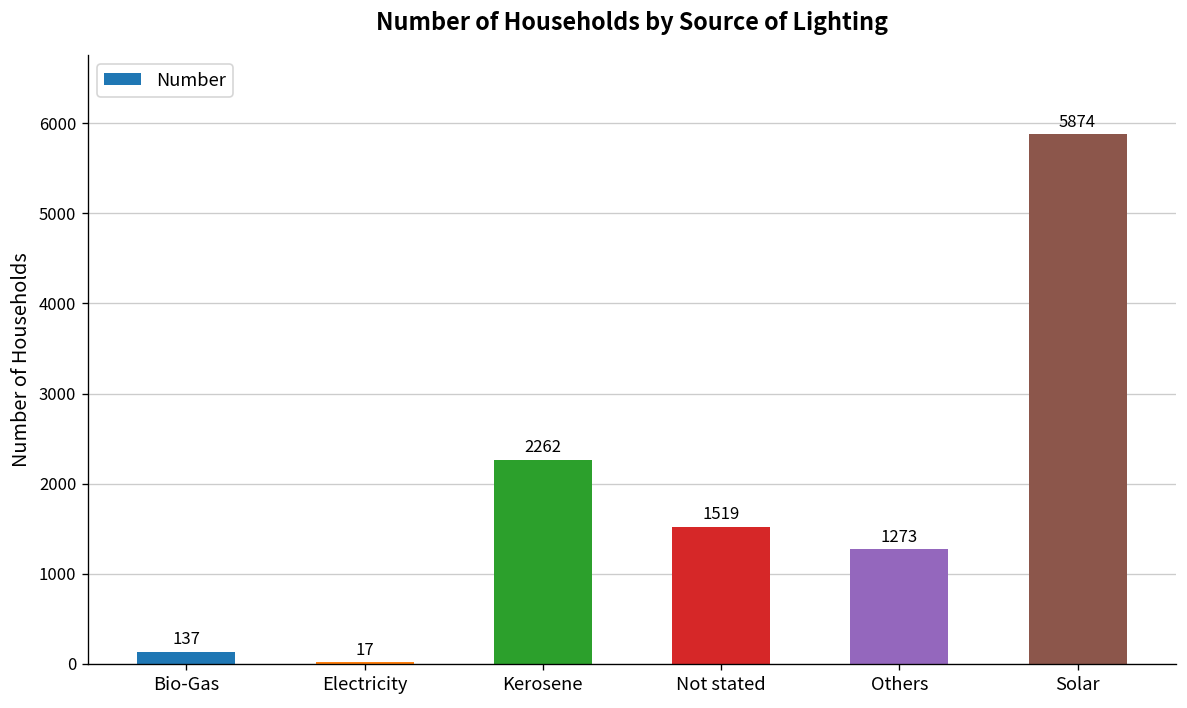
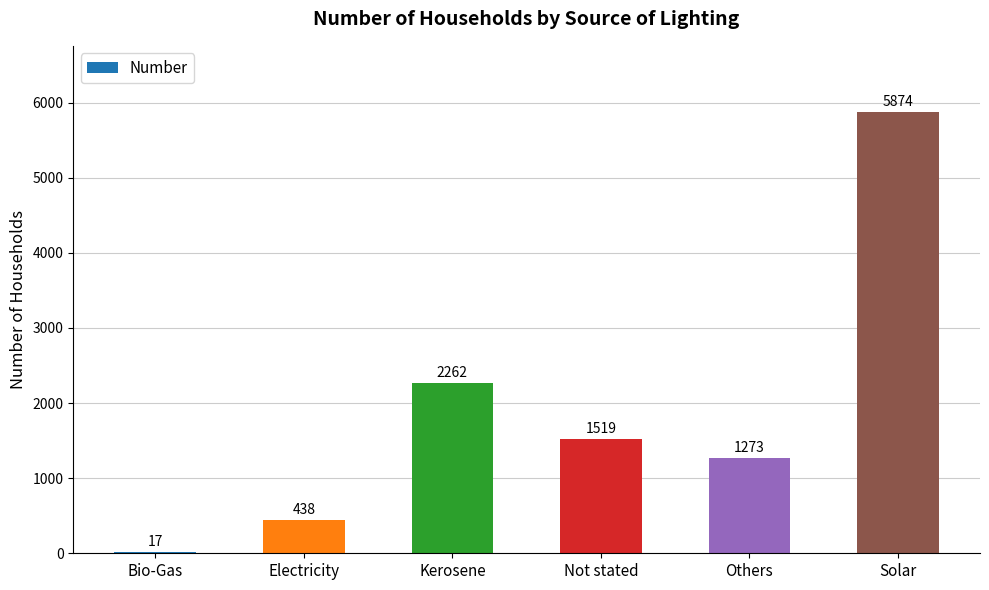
  {
-   "Bio-Gas": 137,
-   "Electricity": 17,
+   "Bio-Gas": 17,
+   "Electricity": 438,
    "Kerosene": 2262,
    "Not stated": 1519,
    "Others": 1273,
    "Solar": 5874
  }
